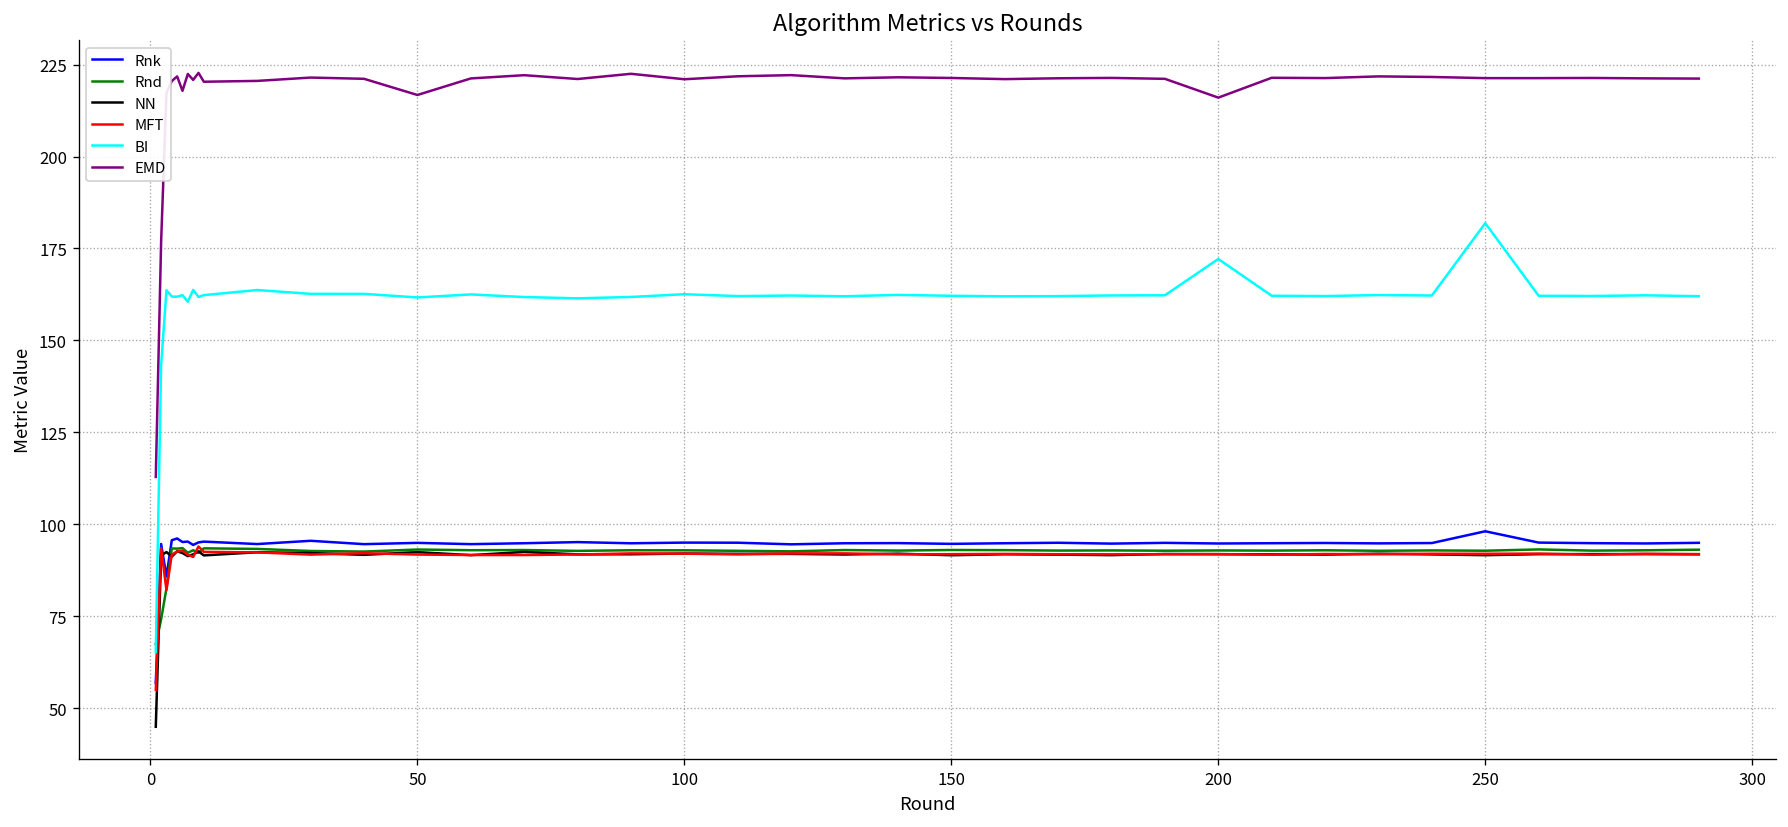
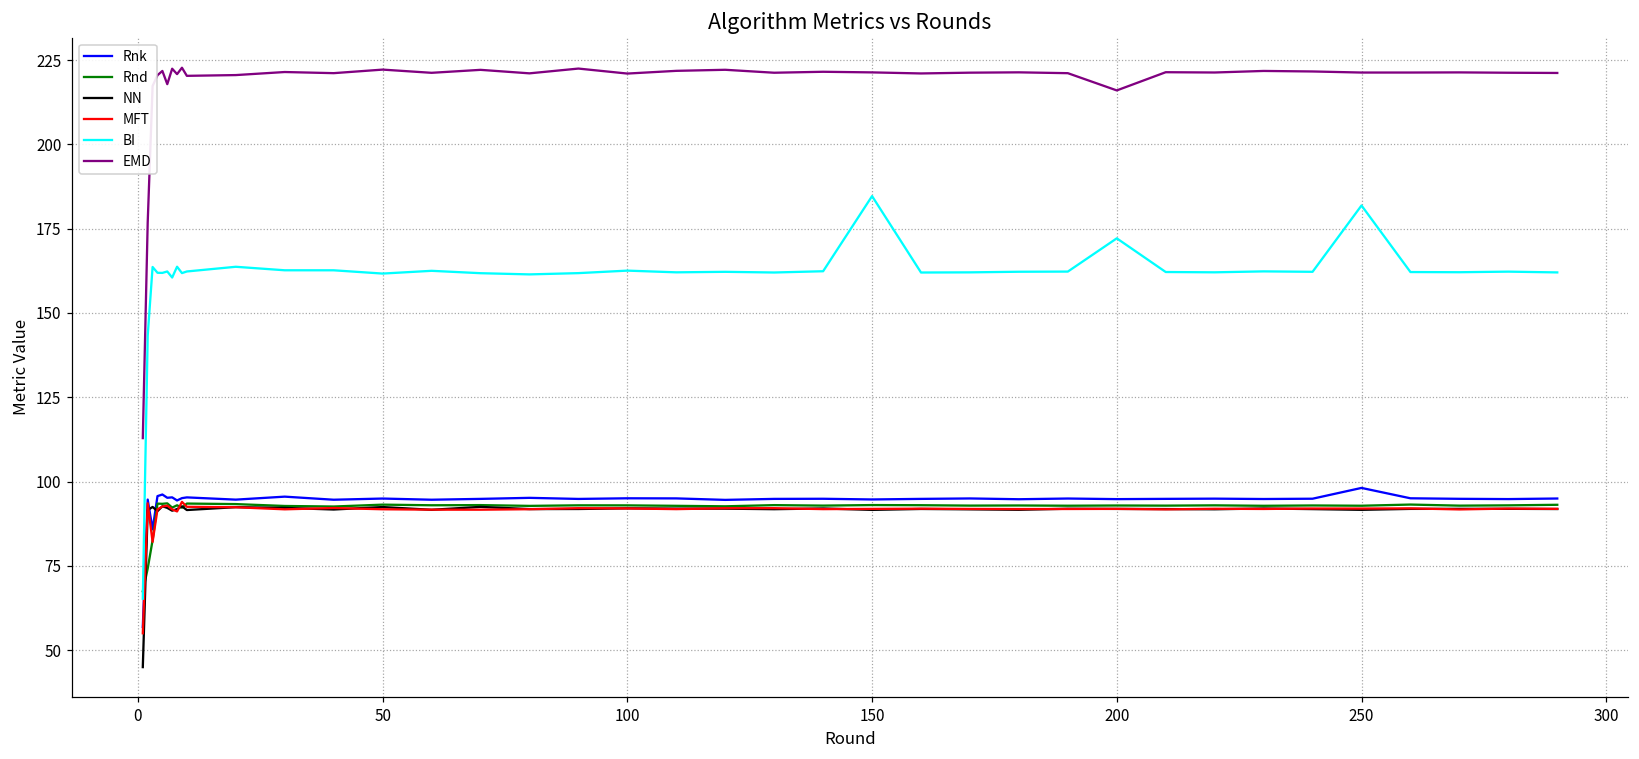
  {
    "Rnk": {
      "50": 95,
      "100": 95,
      "150": 95,
      "200": 95,
      "250": 98
    },
    "Rnd": {
      "100": 93,
      "150": 93,
      "200": 93
    },
    "BI": {
      "50": 162,
      "100": 163,
-     "150": 162,
+     "150": 185,
      "200": 172,
      "250": 182
    },
    "EMD": {
-     "50": 217,
+     "50": 222,
      "100": 221,
      "150": 221,
      "200": 216,
      "250": 221
    }
  }
